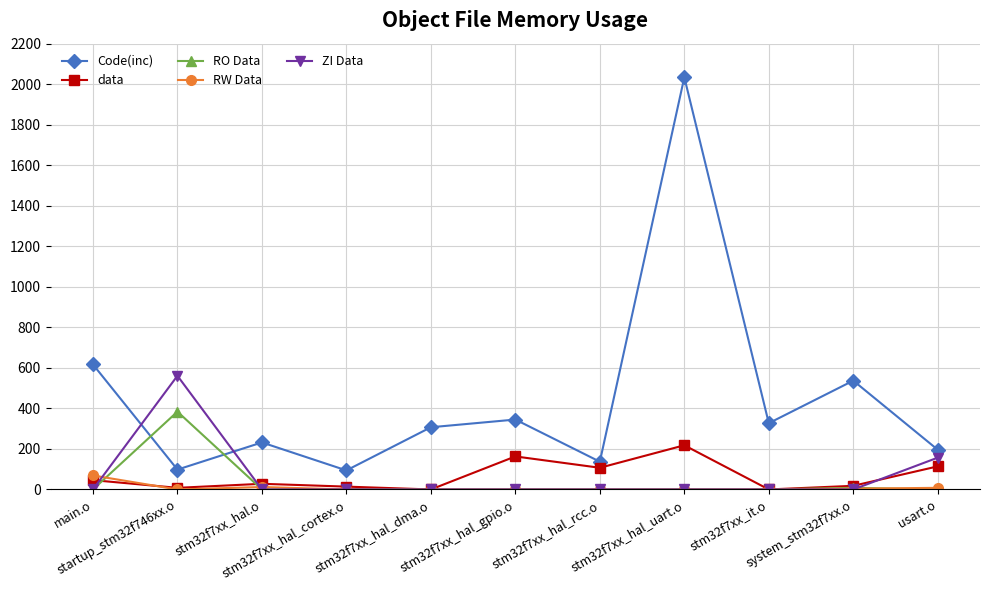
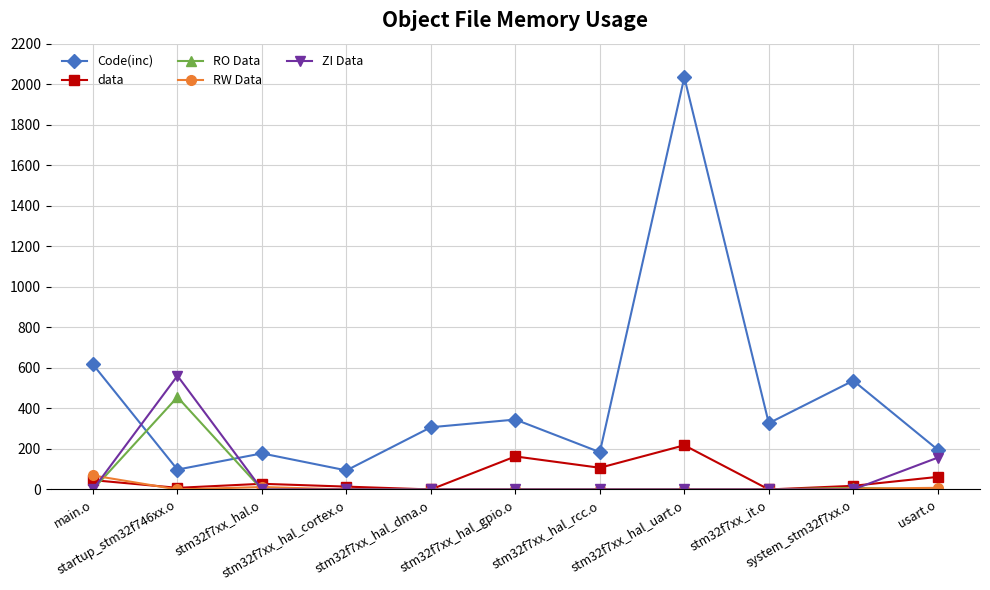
  {
    "Code(inc)": {
      "main.o": 620,
      "startup_stm32f746xx.o": 100,
-     "stm32f7xx_hal.o": 230,
+     "stm32f7xx_hal.o": 180,
      "stm32f7xx_hal_cortex.o": 90,
      "stm32f7xx_hal_dma.o": 310,
      "stm32f7xx_hal_gpio.o": 350,
-     "stm32f7xx_hal_rcc.o": 140,
+     "stm32f7xx_hal_rcc.o": 180,
      "stm32f7xx_hal_uart.o": 2030,
      "stm32f7xx_it.o": 330,
      "system_stm32f7xx.o": 540,
      "usart.o": 200
    },
    "data": {
      "main.o": 50,
      "stm32f7xx_hal.o": 30,
      "stm32f7xx_hal_cortex.o": 10,
      "stm32f7xx_hal_gpio.o": 160,
      "stm32f7xx_hal_rcc.o": 110,
      "stm32f7xx_hal_uart.o": 220,
-     "usart.o": 110
+     "usart.o": 60
    },
    "RO Data": {
-     "startup_stm32f746xx.o": 380
+     "startup_stm32f746xx.o": 460
    },
    "RW Data": {
      "main.o": 70
    },
    "ZI Data": {
      "startup_stm32f746xx.o": 560,
      "usart.o": 160
    }
  }
